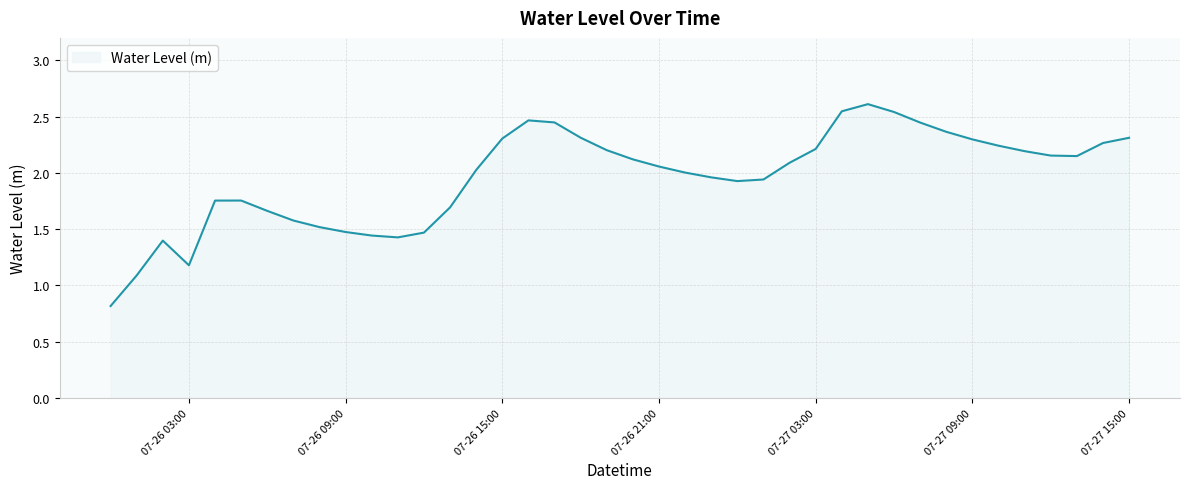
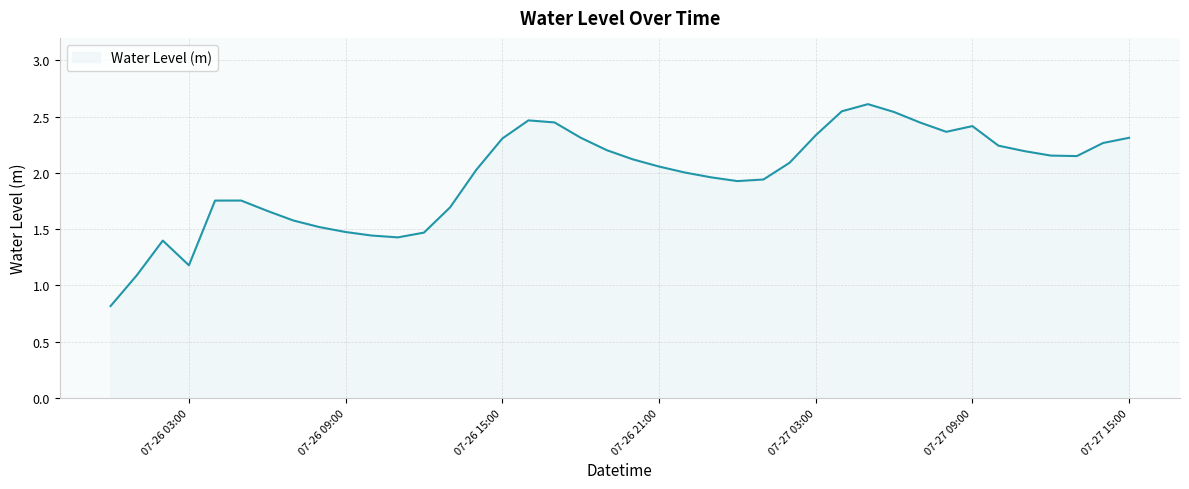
  {
    "07-26 03:00": 1.18,
    "07-26 09:00": 1.48,
    "07-26 15:00": 2.31,
    "07-26 21:00": 2.06,
-   "07-27 03:00": 2.21,
-   "07-27 09:00": 2.30,
+   "07-27 03:00": 2.33,
+   "07-27 09:00": 2.42,
    "07-27 15:00": 2.31
  }
